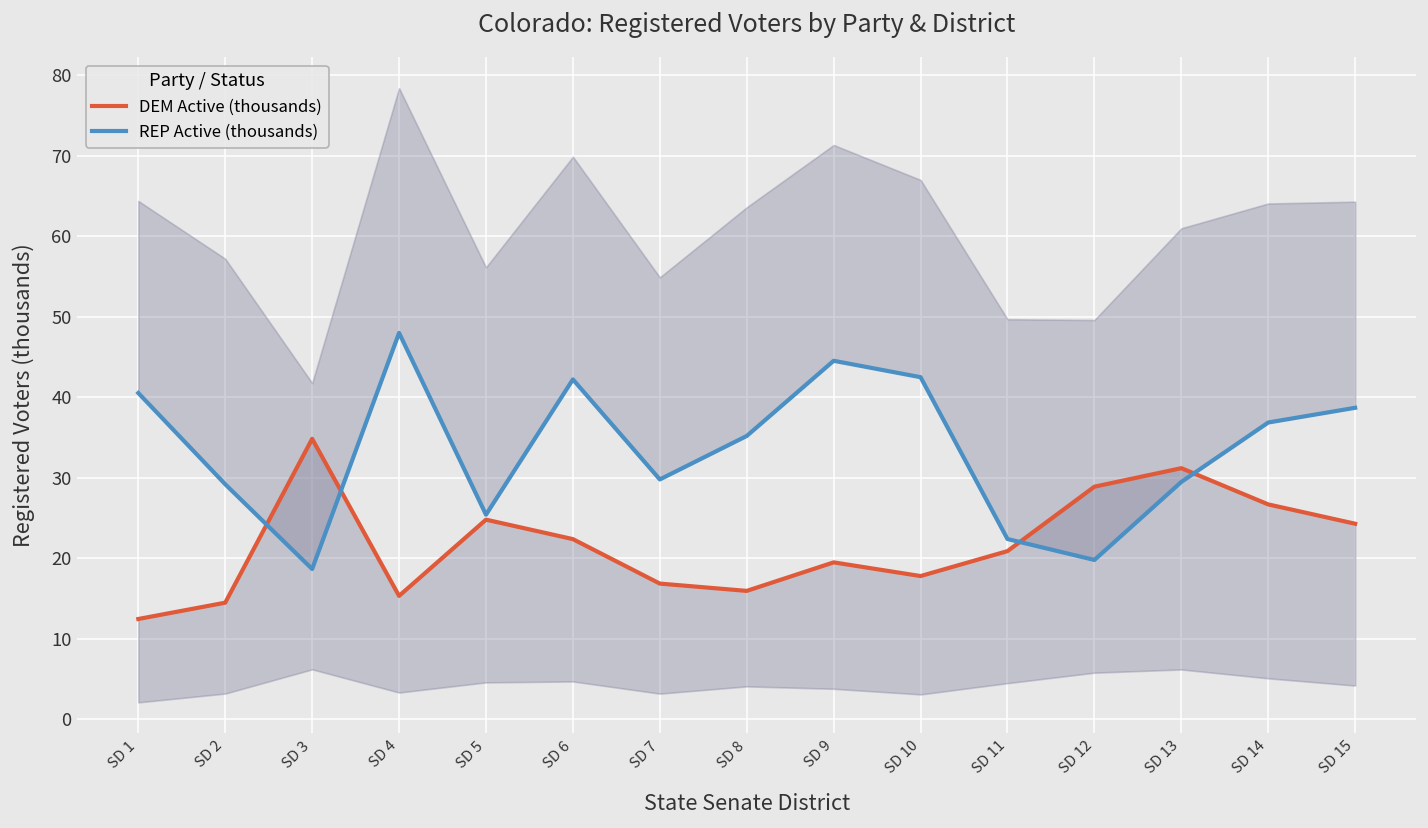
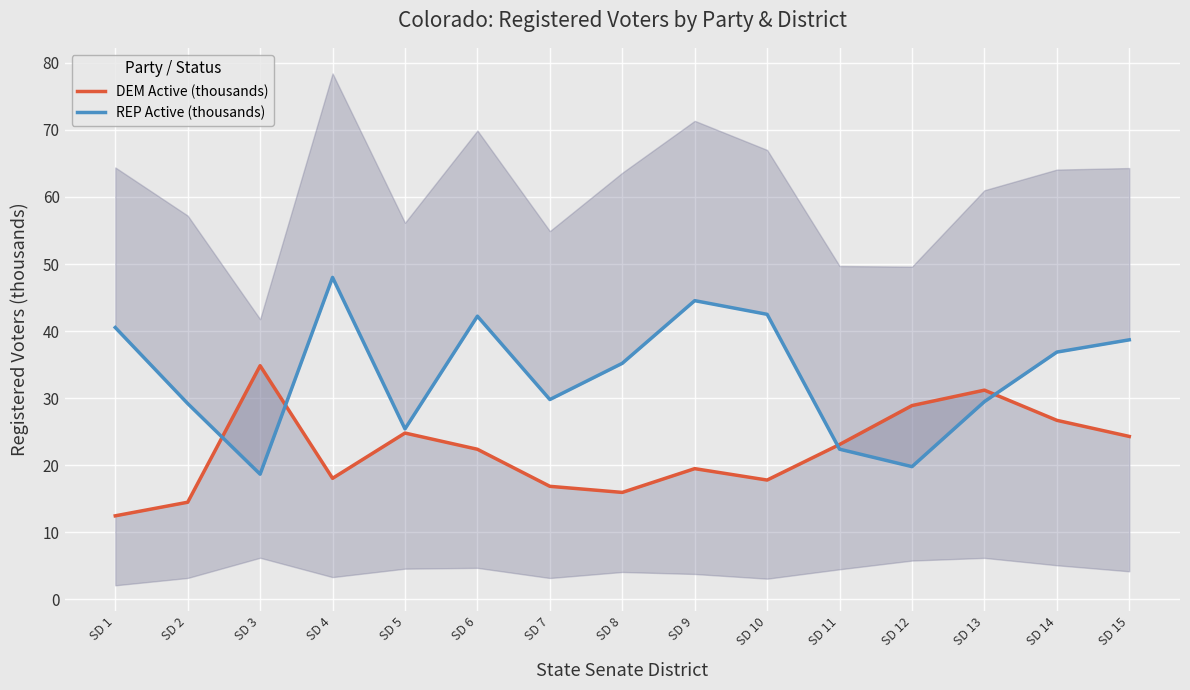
  {
    "DEM Active (thousands)": {
      "SD 1": 12,
      "SD 2": 14,
      "SD 3": 35,
-     "SD 4": 15,
+     "SD 4": 18,
      "SD 5": 25,
      "SD 6": 22,
      "SD 7": 17,
      "SD 8": 16,
      "SD 9": 20,
      "SD 10": 18,
-     "SD 11": 21,
+     "SD 11": 23,
      "SD 12": 29,
      "SD 13": 31,
      "SD 14": 27,
      "SD 15": 24
    },
    "REP Active (thousands)": {
      "SD 1": 41,
      "SD 2": 29,
      "SD 3": 19,
      "SD 4": 48,
      "SD 5": 25,
      "SD 6": 42,
      "SD 7": 30,
      "SD 8": 35,
      "SD 9": 45,
      "SD 10": 43,
      "SD 11": 22,
      "SD 12": 20,
      "SD 13": 29,
      "SD 14": 37,
      "SD 15": 39
    }
  }
